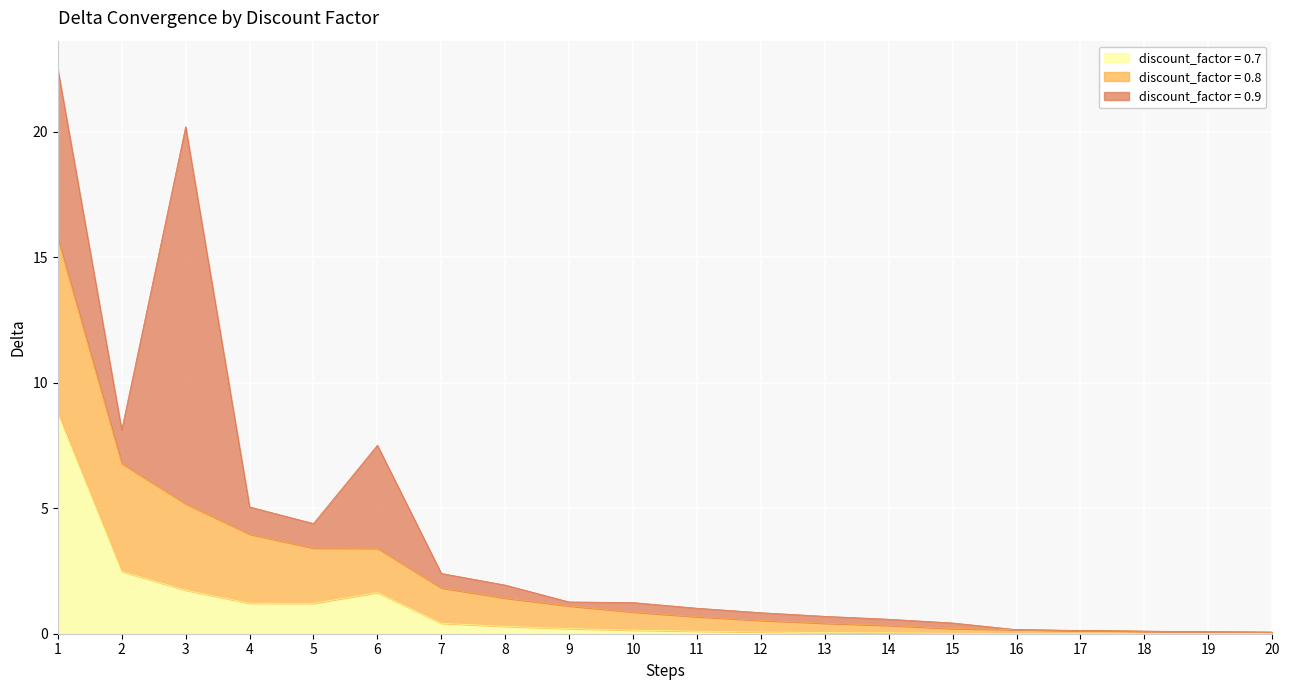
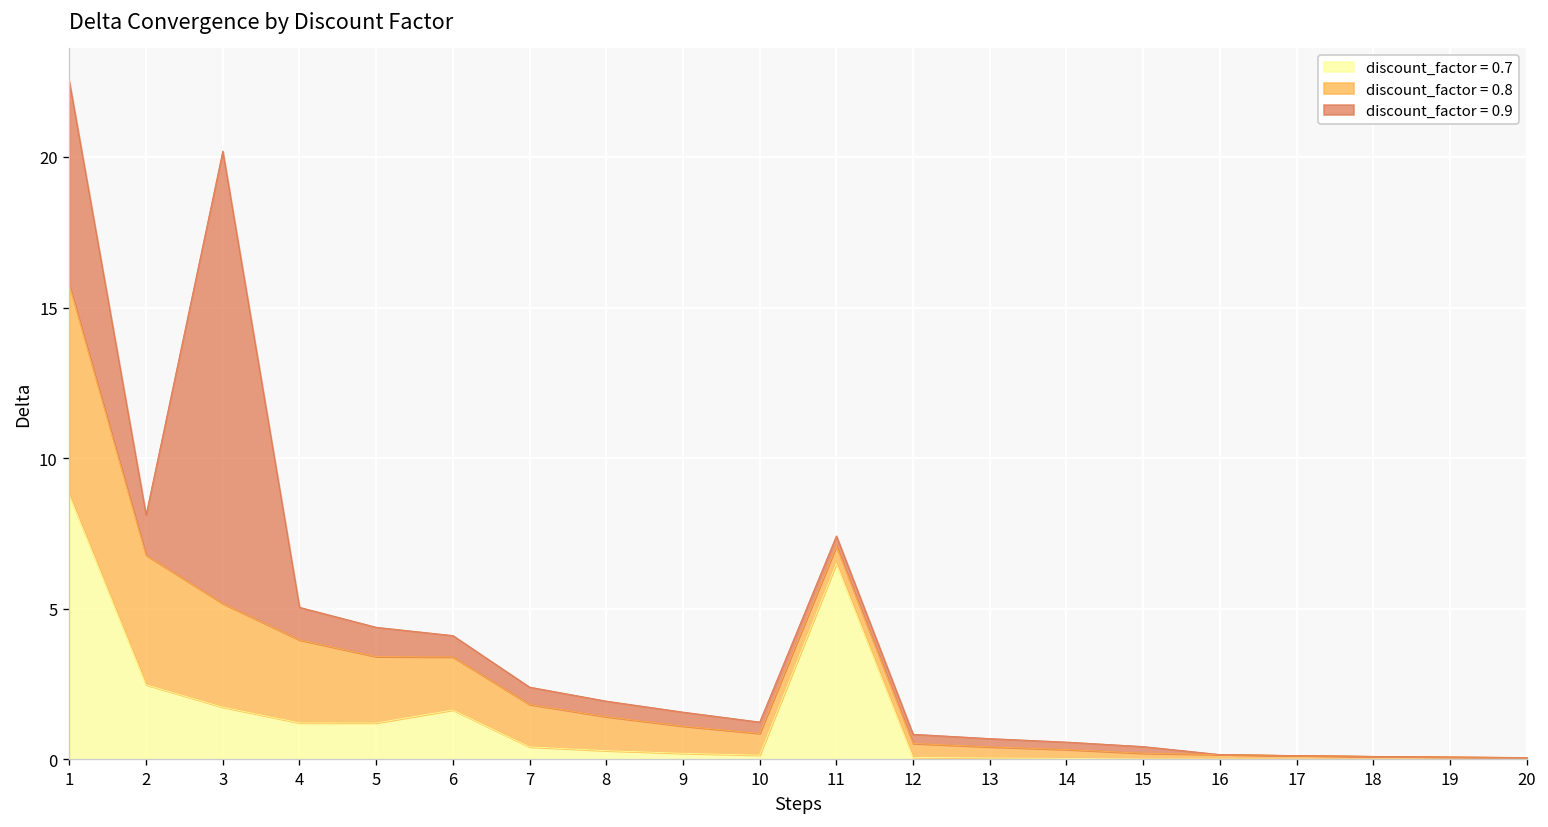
  {
    "discount_factor = 0.7": {
      "1": 8.8,
      "2": 2.5,
      "3": 1.7,
      "4": 1.2,
      "5": 1.2,
      "6": 1.6,
      "7": 0.4,
      "8": 0.3,
      "9": 0.2,
      "10": 0.1,
-     "11": 0.1,
+     "11": 6.5,
      "12": 0.1,
      "13": 0.0,
      "14": 0.0,
      "15": 0.0,
      "16": 0.0,
      "17": 0.0
    },
    "discount_factor = 0.8": {
      "1": 7.0,
      "2": 4.3,
      "3": 3.4,
      "4": 2.8,
      "5": 2.2,
      "6": 1.8,
      "7": 1.4,
      "8": 1.1,
      "9": 0.9,
      "10": 0.7,
      "11": 0.6,
      "12": 0.5,
      "13": 0.4,
      "14": 0.3,
      "15": 0.2
    },
    "discount_factor = 0.9": {
      "1": 6.7,
      "2": 1.3,
      "3": 15.0,
      "4": 1.1,
      "5": 1.0,
-     "6": 4.1,
+     "6": 0.7,
      "7": 0.6,
      "8": 0.5,
-     "9": 0.2,
+     "9": 0.5,
      "10": 0.4,
      "11": 0.3,
      "12": 0.3,
      "13": 0.3,
      "14": 0.2,
      "15": 0.2
    }
  }
